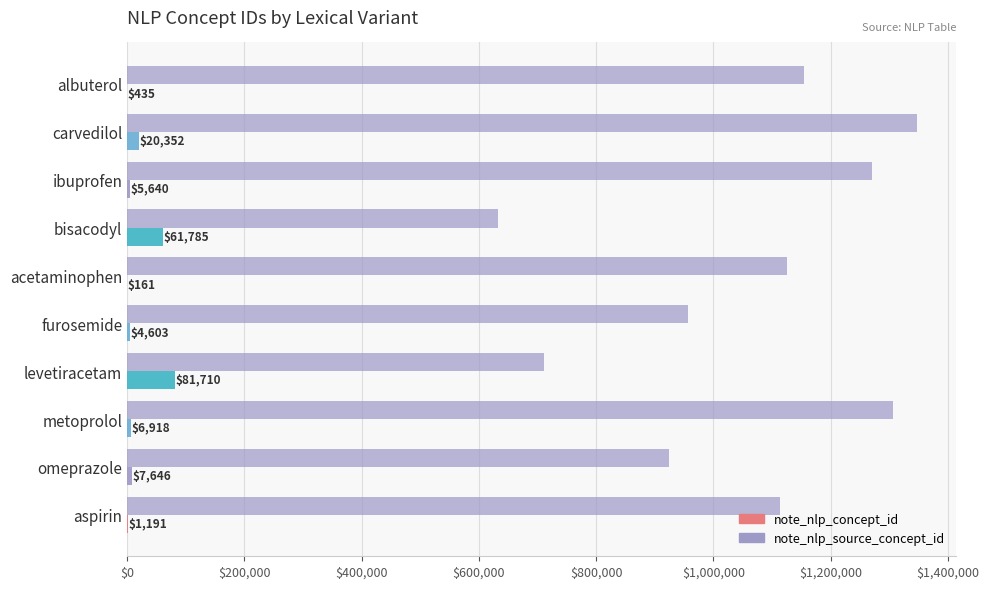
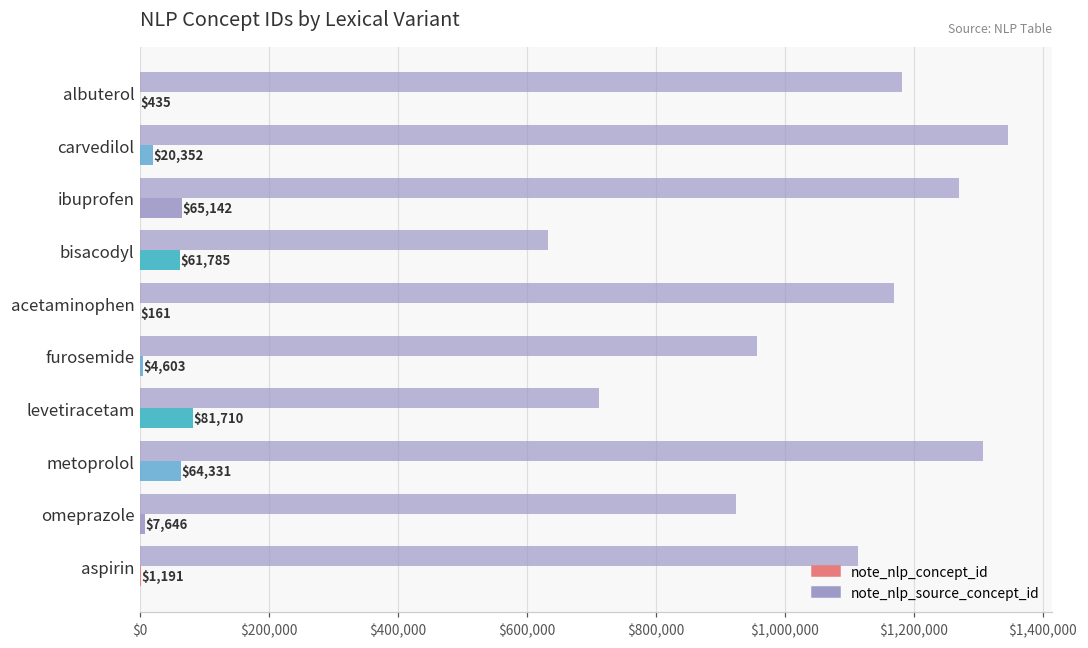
  {
    "note_nlp_concept_id": {
      "albuterol": "$435",
      "carvedilol": "$20,352",
-     "ibuprofen": "$5,640",
+     "ibuprofen": "$65,142",
      "bisacodyl": "$61,785",
      "acetaminophen": "$161",
      "furosemide": "$4,603",
      "levetiracetam": "$81,710",
-     "metoprolol": "$6,918",
+     "metoprolol": "$64,331",
      "omeprazole": "$7,646",
      "aspirin": "$1,191"
    },
    "note_nlp_source_concept_id": {
-     "albuterol": "$1,150,000",
+     "albuterol": "$1,180,000",
      "carvedilol": "$1,350,000",
      "ibuprofen": "$1,270,000",
      "bisacodyl": "$630,000",
-     "acetaminophen": "$1,130,000",
+     "acetaminophen": "$1,170,000",
      "furosemide": "$960,000",
      "levetiracetam": "$710,000",
      "metoprolol": "$1,310,000",
      "omeprazole": "$920,000",
      "aspirin": "$1,110,000"
    }
  }
